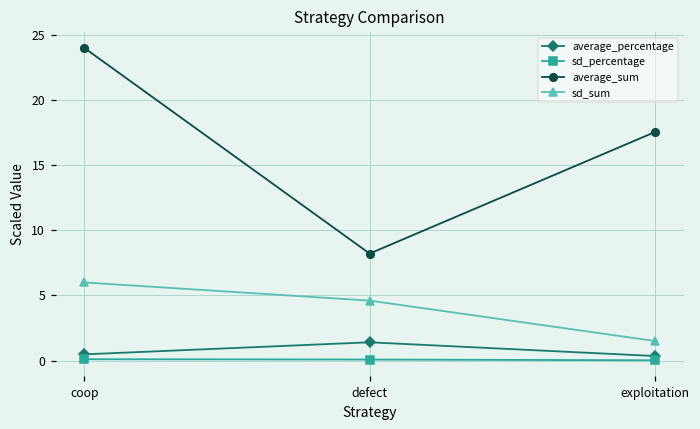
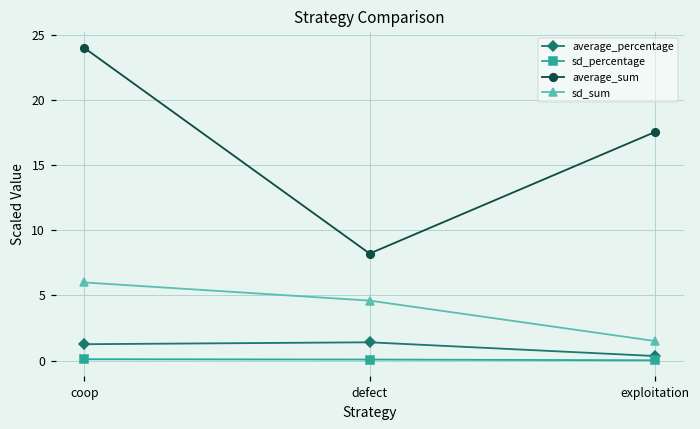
  {
    "average_percentage": {
-     "coop": 0.5,
+     "coop": 1.3,
      "defect": 1.4,
      "exploitation": 0.4
    },
    "average_sum": {
      "coop": 24.0,
      "defect": 8.2,
      "exploitation": 17.5
    }
  }
